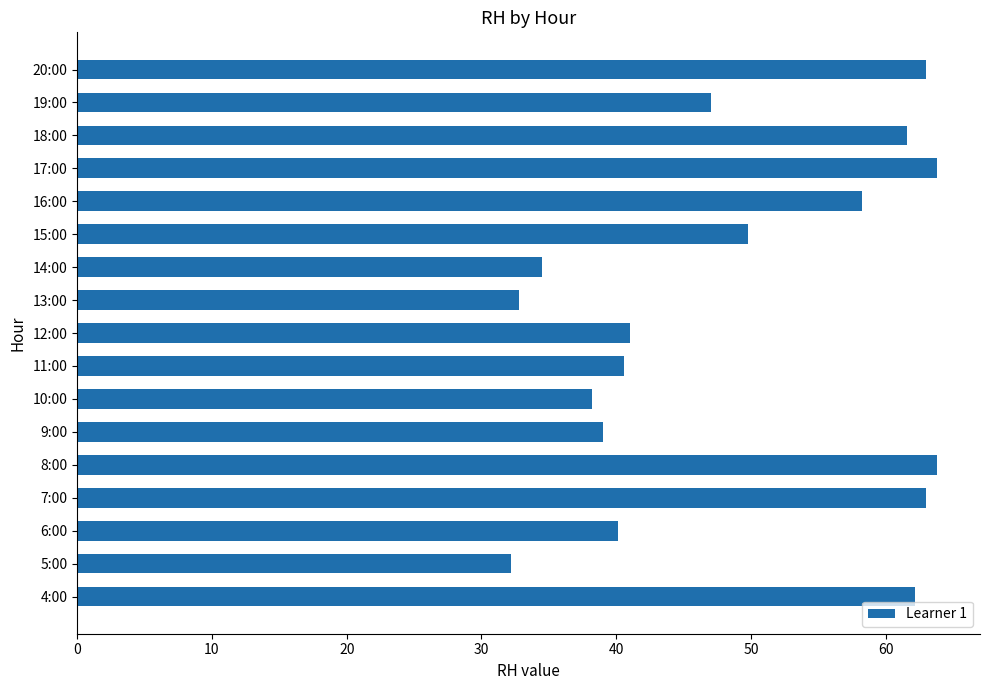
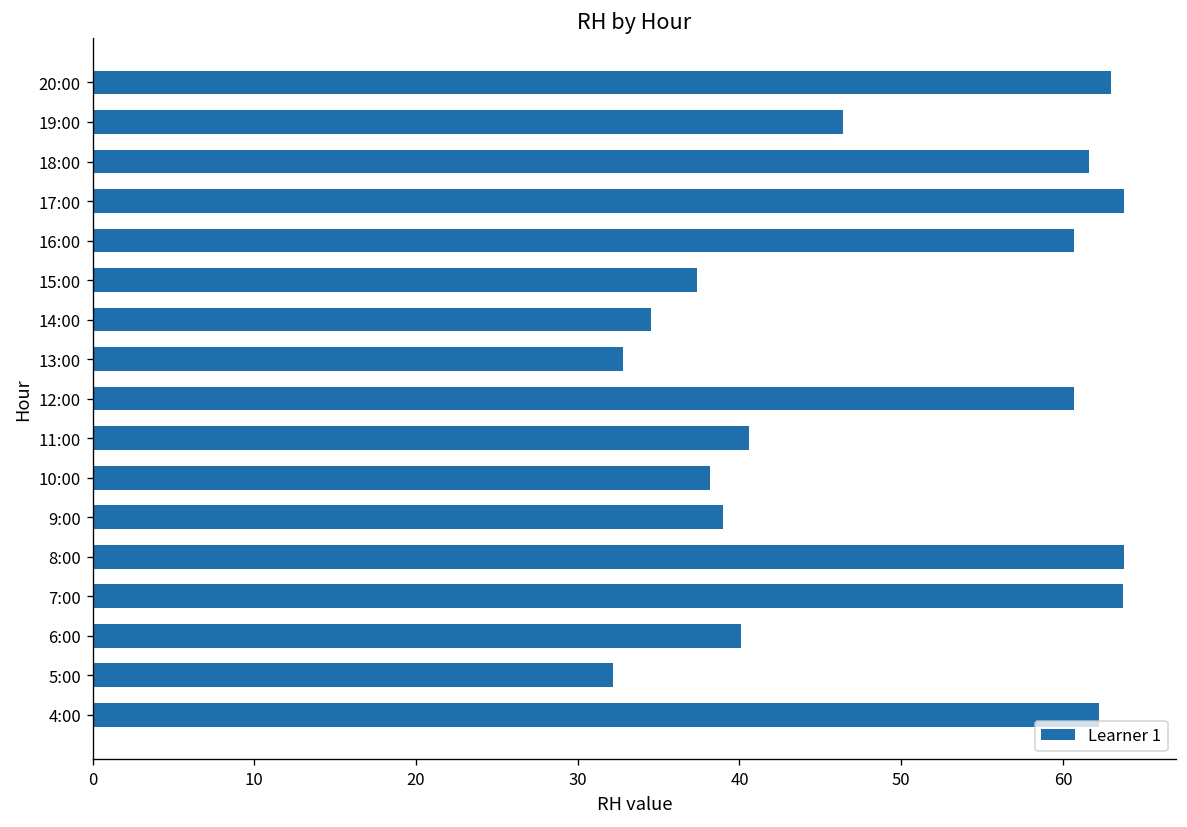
  {
    "20:00": 63.0,
-   "19:00": 47.0,
+   "19:00": 46.4,
    "18:00": 61.6,
    "17:00": 63.8,
-   "16:00": 58.2,
-   "15:00": 49.8,
+   "16:00": 60.7,
+   "15:00": 37.4,
    "14:00": 34.5,
    "13:00": 32.8,
-   "12:00": 41.0,
+   "12:00": 60.7,
    "11:00": 40.6,
    "10:00": 38.2,
    "9:00": 39.0,
    "8:00": 63.8,
-   "7:00": 63.0,
+   "7:00": 63.7,
    "6:00": 40.1,
    "5:00": 32.2,
    "4:00": 62.2
  }
